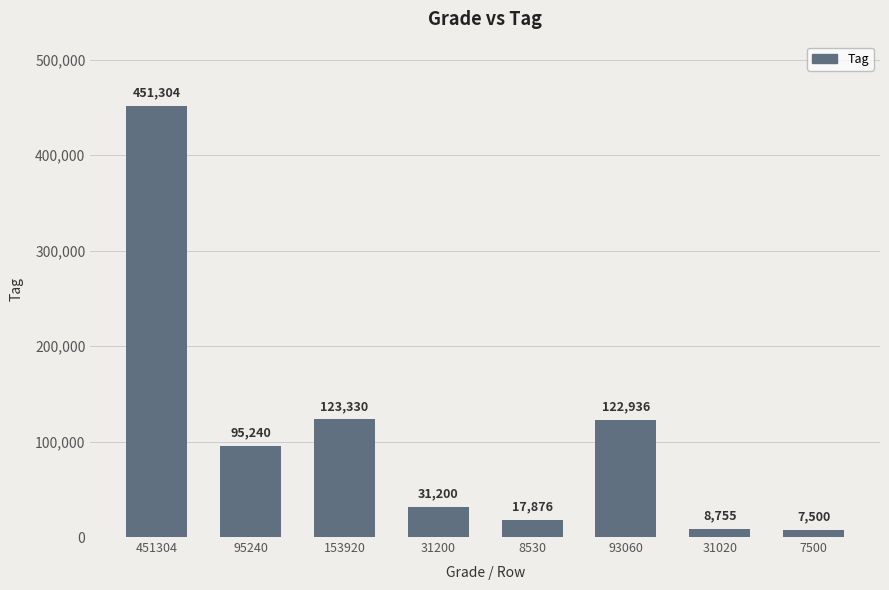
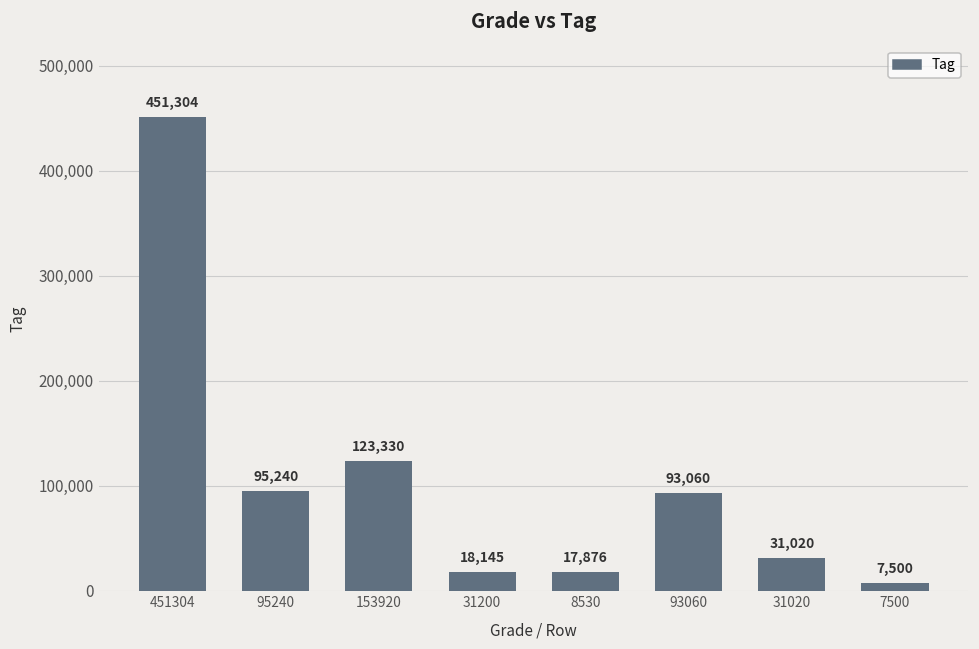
  {
    "451304": "451,304",
    "95240": "95,240",
    "153920": "123,330",
-   "31200": "31,200",
+   "31200": "18,145",
    "8530": "17,876",
-   "93060": "122,936",
-   "31020": "8,755",
+   "93060": "93,060",
+   "31020": "31,020",
    "7500": "7,500"
  }
